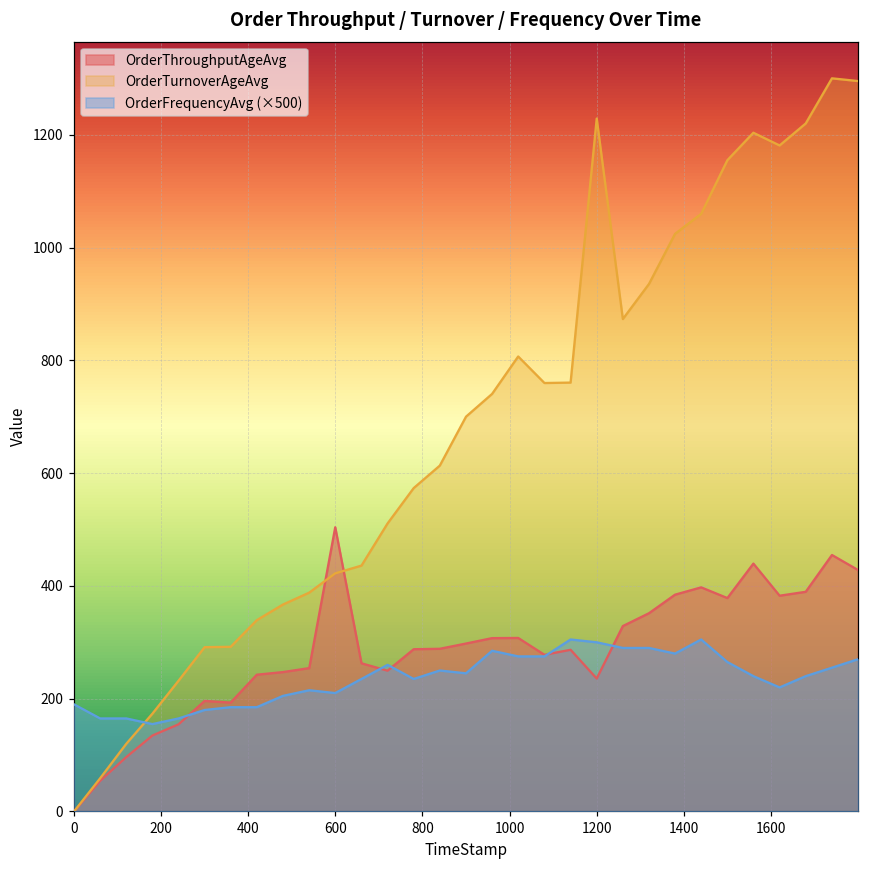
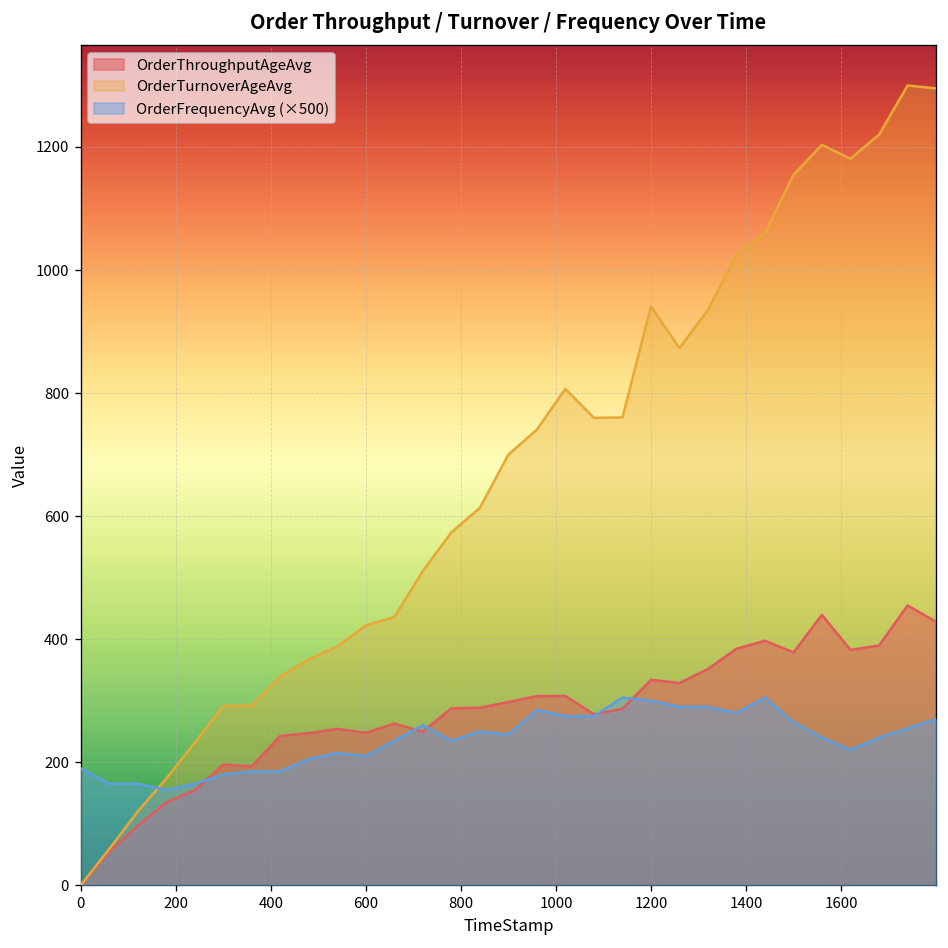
  {
    "OrderThroughputAgeAvg": {
-     "600": 500,
-     "1200": 240
+     "600": 250,
+     "1200": 330
    },
    "OrderTurnoverAgeAvg": {
      "600": 420,
-     "1200": 1230
+     "1200": 940
    },
    "OrderFrequencyAvg (×500)": {
      "0": 190,
      "600": 210,
      "1200": 300
    }
  }
